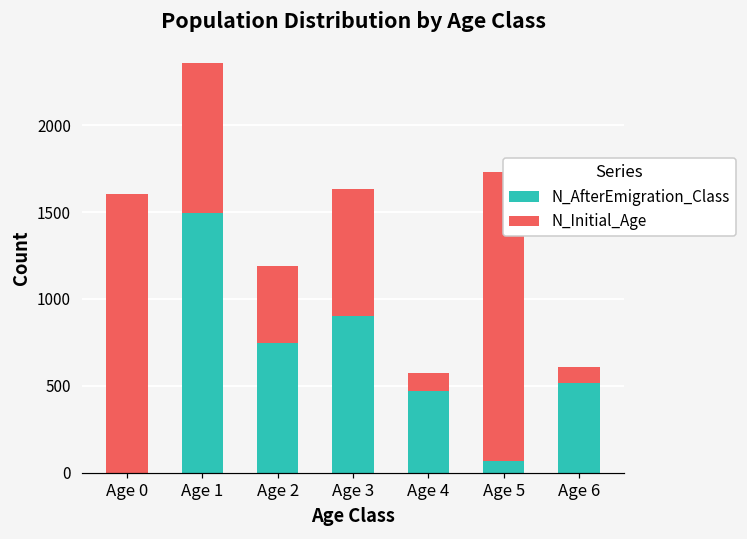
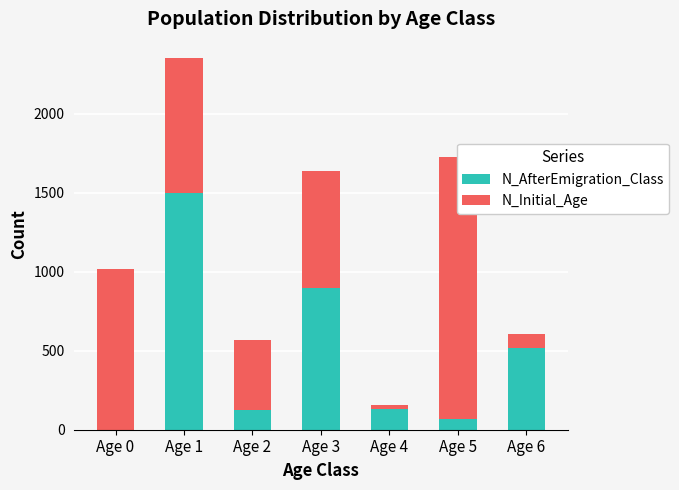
  {
    "N_AfterEmigration_Class": {
      "Age 0": 0,
      "Age 1": 1500,
-     "Age 2": 750,
+     "Age 2": 130,
      "Age 3": 900,
-     "Age 4": 470,
+     "Age 4": 130,
      "Age 5": 70,
      "Age 6": 520
    },
    "N_Initial_Age": {
-     "Age 0": 1600,
+     "Age 0": 1020,
      "Age 1": 860,
      "Age 2": 440,
      "Age 3": 740,
-     "Age 4": 100,
+     "Age 4": 30,
      "Age 6": 90
    }
  }
